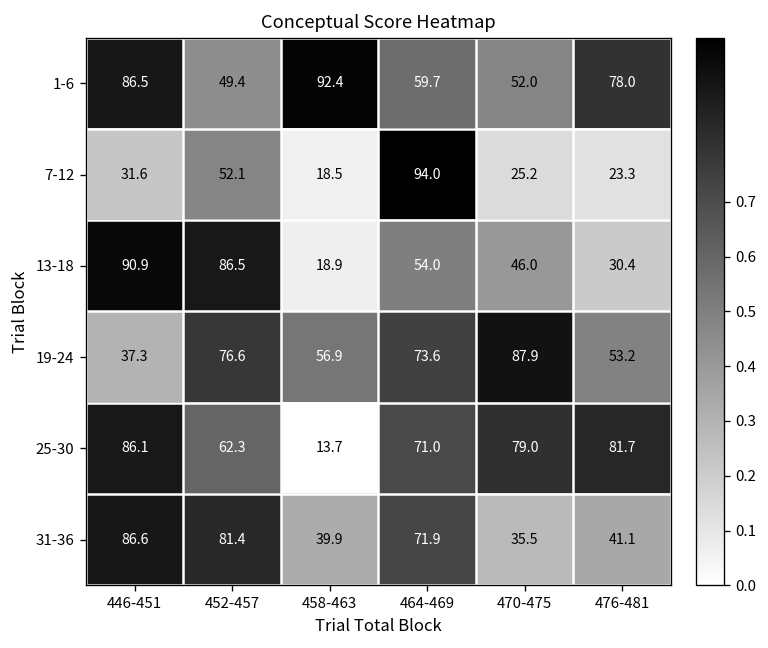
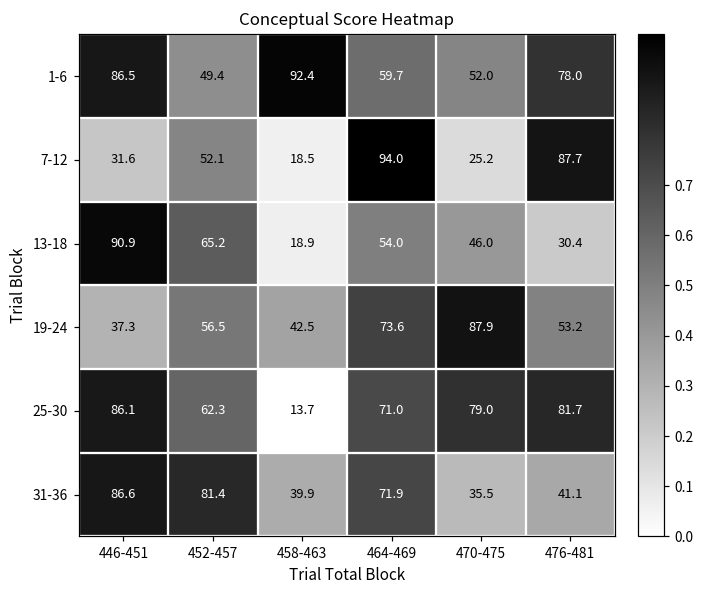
  {
    "1-6": {
      "446-451": 86.5,
      "452-457": 49.4,
      "458-463": 92.4,
      "464-469": 59.7,
      "470-475": 52.0,
      "476-481": 78.0
    },
    "7-12": {
      "446-451": 31.6,
      "452-457": 52.1,
      "458-463": 18.5,
      "464-469": 94.0,
      "470-475": 25.2,
-     "476-481": 23.3
+     "476-481": 87.7
    },
    "13-18": {
      "446-451": 90.9,
-     "452-457": 86.5,
+     "452-457": 65.2,
      "458-463": 18.9,
      "464-469": 54.0,
      "470-475": 46.0,
      "476-481": 30.4
    },
    "19-24": {
      "446-451": 37.3,
-     "452-457": 76.6,
-     "458-463": 56.9,
+     "452-457": 56.5,
+     "458-463": 42.5,
      "464-469": 73.6,
      "470-475": 87.9,
      "476-481": 53.2
    },
    "25-30": {
      "446-451": 86.1,
      "452-457": 62.3,
      "458-463": 13.7,
      "464-469": 71.0,
      "470-475": 79.0,
      "476-481": 81.7
    },
    "31-36": {
      "446-451": 86.6,
      "452-457": 81.4,
      "458-463": 39.9,
      "464-469": 71.9,
      "470-475": 35.5,
      "476-481": 41.1
    }
  }
